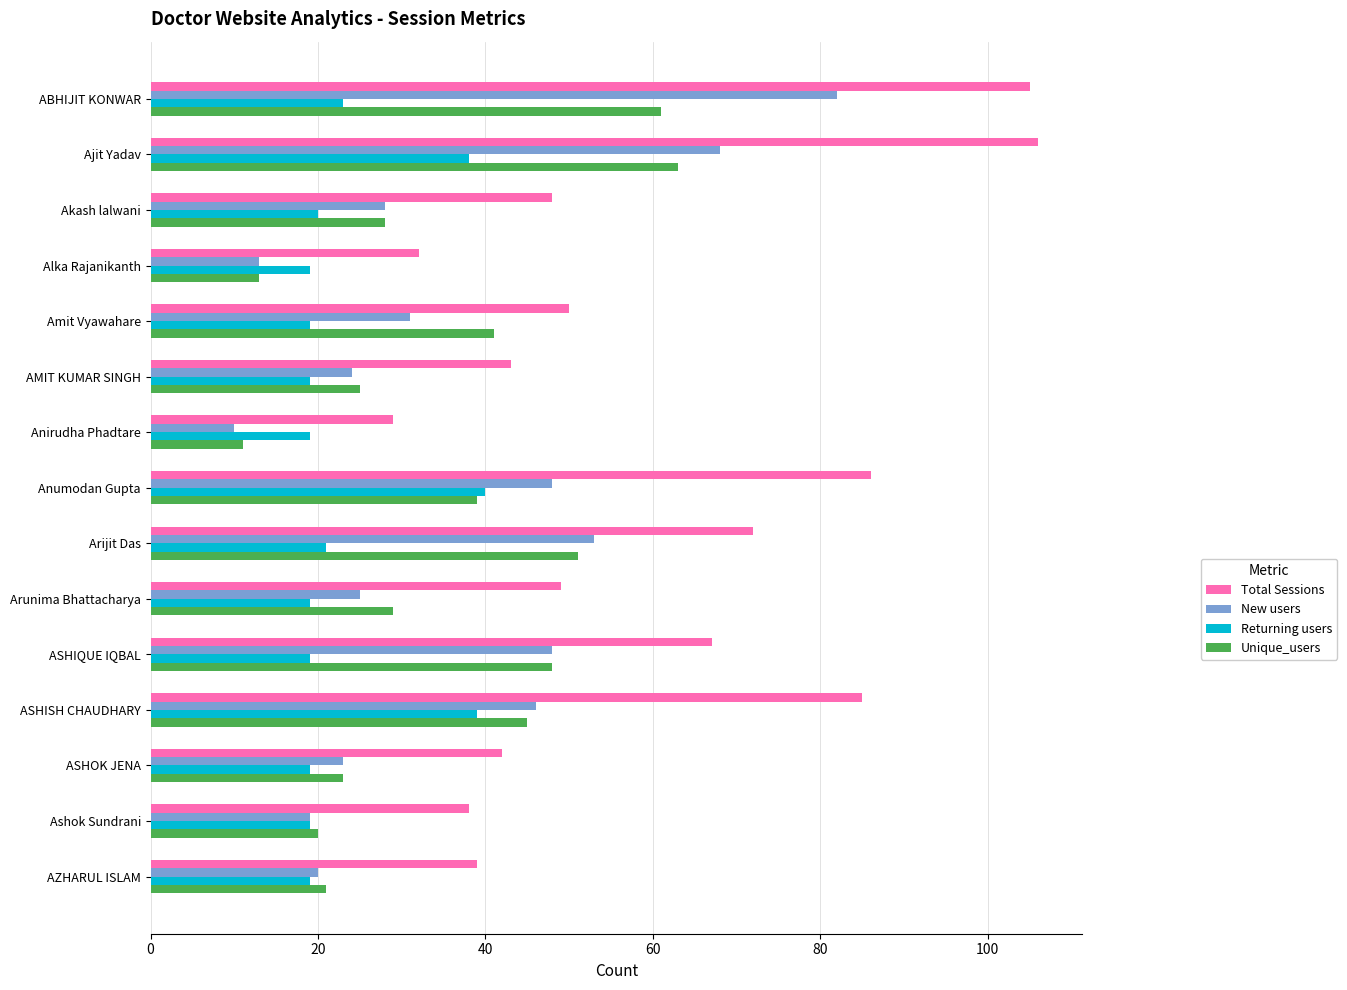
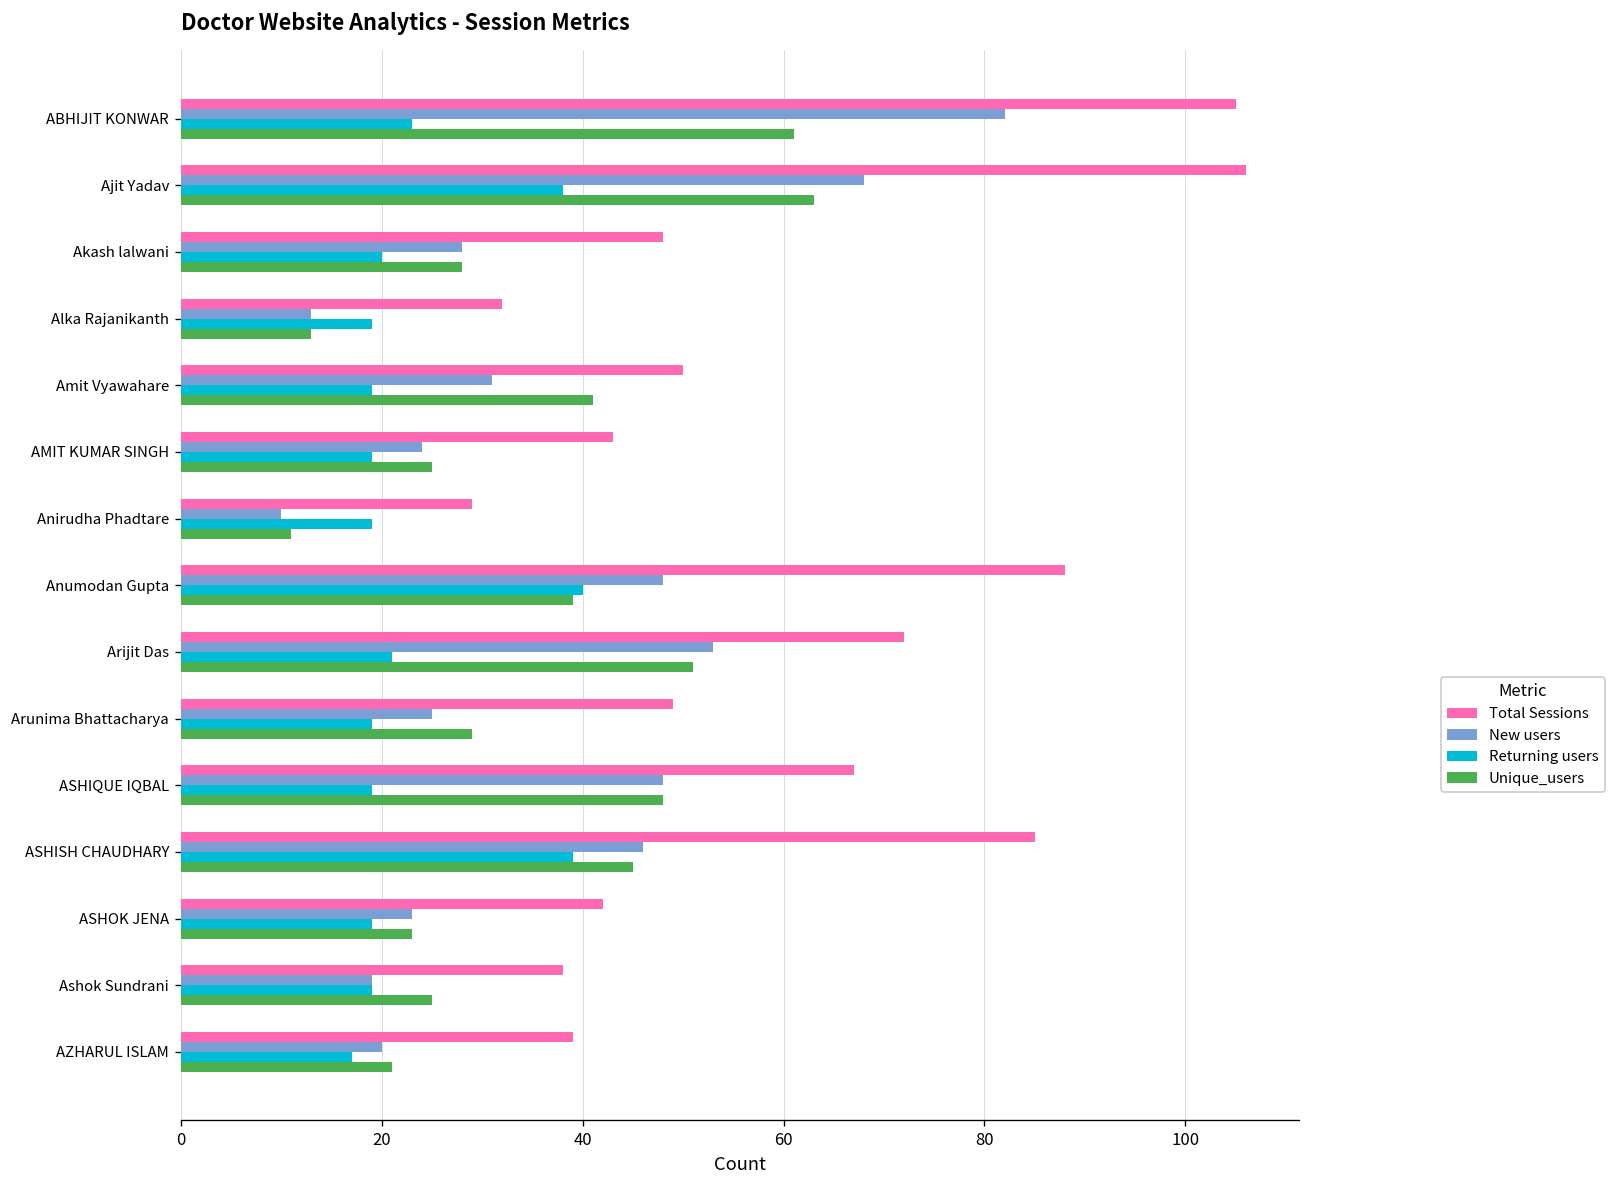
  {
    "Total Sessions": {
      "ABHIJIT KONWAR": 105,
      "Ajit Yadav": 106,
      "Akash lalwani": 48,
      "Alka Rajanikanth": 32,
      "Amit Vyawahare": 50,
      "AMIT KUMAR SINGH": 43,
      "Anirudha Phadtare": 29,
-     "Anumodan Gupta": 86,
+     "Anumodan Gupta": 88,
      "Arijit Das": 72,
      "Arunima Bhattacharya": 49,
      "ASHIQUE IQBAL": 67,
      "ASHISH CHAUDHARY": 85,
      "ASHOK JENA": 42,
      "Ashok Sundrani": 38,
      "AZHARUL ISLAM": 39
    },
    "New users": {
      "ABHIJIT KONWAR": 82,
      "Ajit Yadav": 68,
      "Akash lalwani": 28,
      "Alka Rajanikanth": 13,
      "Amit Vyawahare": 31,
      "AMIT KUMAR SINGH": 24,
      "Anirudha Phadtare": 10,
      "Anumodan Gupta": 48,
      "Arijit Das": 53,
      "Arunima Bhattacharya": 25,
      "ASHIQUE IQBAL": 48,
      "ASHISH CHAUDHARY": 46,
      "ASHOK JENA": 23,
      "Ashok Sundrani": 19,
      "AZHARUL ISLAM": 20
    },
    "Returning users": {
      "ABHIJIT KONWAR": 23,
      "Ajit Yadav": 38,
      "Akash lalwani": 20,
      "Alka Rajanikanth": 19,
      "Amit Vyawahare": 19,
      "AMIT KUMAR SINGH": 19,
      "Anirudha Phadtare": 19,
      "Anumodan Gupta": 40,
      "Arijit Das": 21,
      "Arunima Bhattacharya": 19,
      "ASHIQUE IQBAL": 19,
      "ASHISH CHAUDHARY": 39,
      "ASHOK JENA": 19,
      "Ashok Sundrani": 19,
-     "AZHARUL ISLAM": 19
+     "AZHARUL ISLAM": 17
    },
    "Unique_users": {
      "ABHIJIT KONWAR": 61,
      "Ajit Yadav": 63,
      "Akash lalwani": 28,
      "Alka Rajanikanth": 13,
      "Amit Vyawahare": 41,
      "AMIT KUMAR SINGH": 25,
      "Anirudha Phadtare": 11,
      "Anumodan Gupta": 39,
      "Arijit Das": 51,
      "Arunima Bhattacharya": 29,
      "ASHIQUE IQBAL": 48,
      "ASHISH CHAUDHARY": 45,
      "ASHOK JENA": 23,
-     "Ashok Sundrani": 20,
+     "Ashok Sundrani": 25,
      "AZHARUL ISLAM": 21
    }
  }
